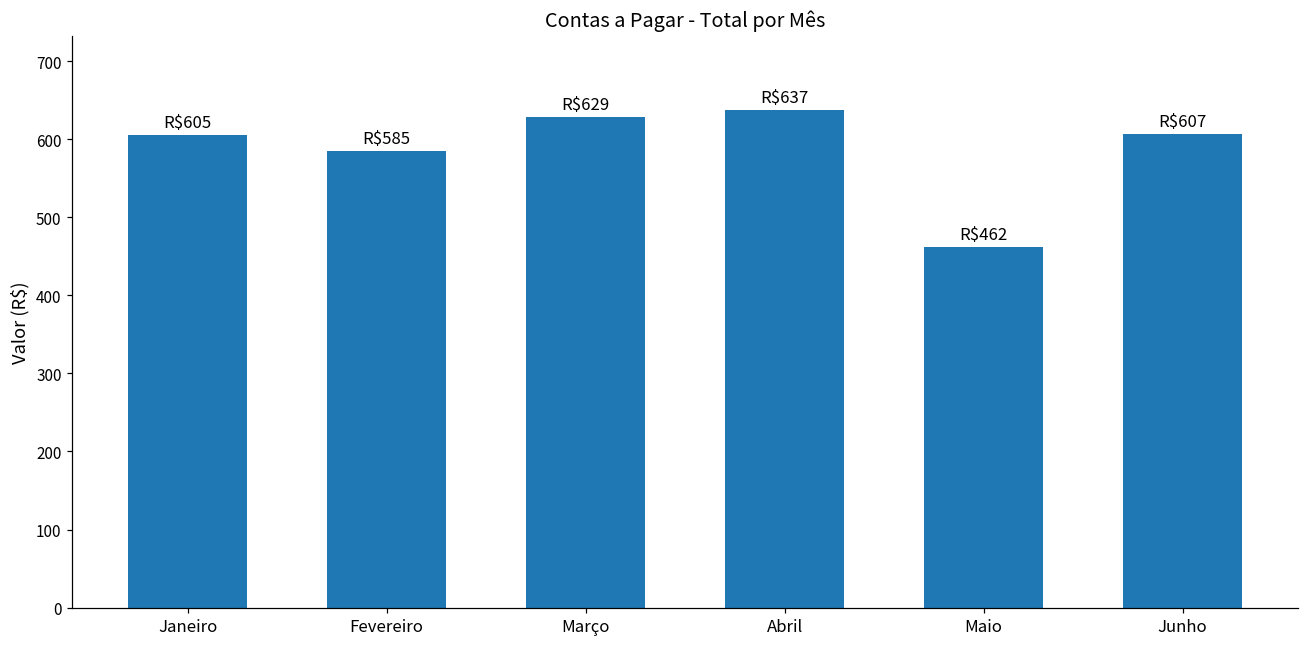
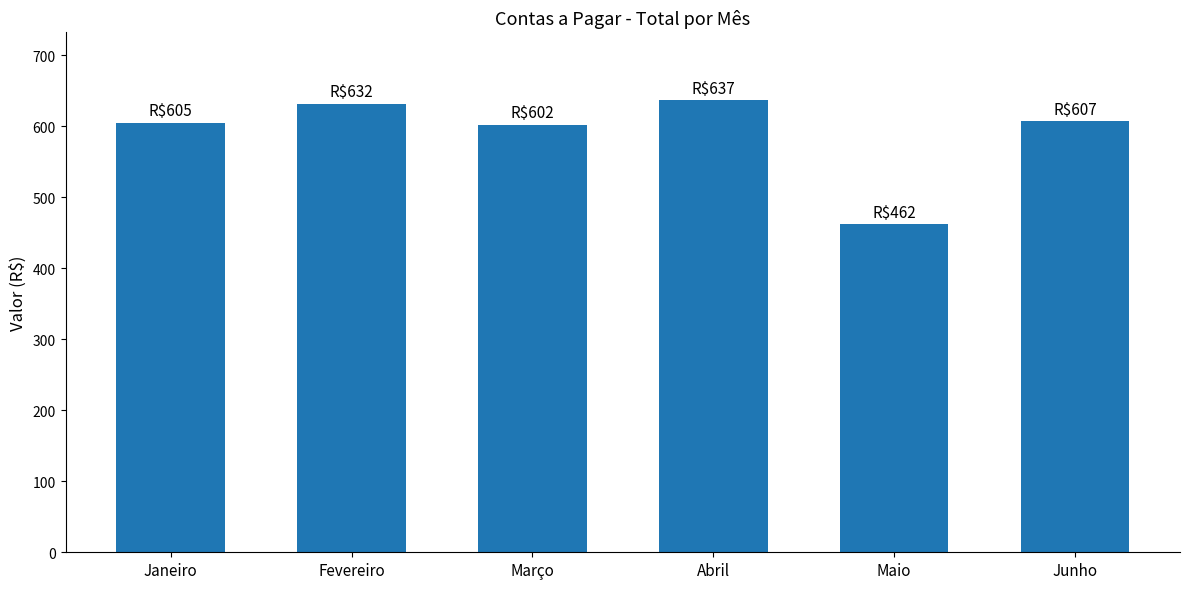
  {
    "Janeiro": "$605",
-   "Fevereiro": "$585",
-   "Março": "$629",
+   "Fevereiro": "$632",
+   "Março": "$602",
    "Abril": "$637",
    "Maio": "$462",
    "Junho": "$607"
  }
